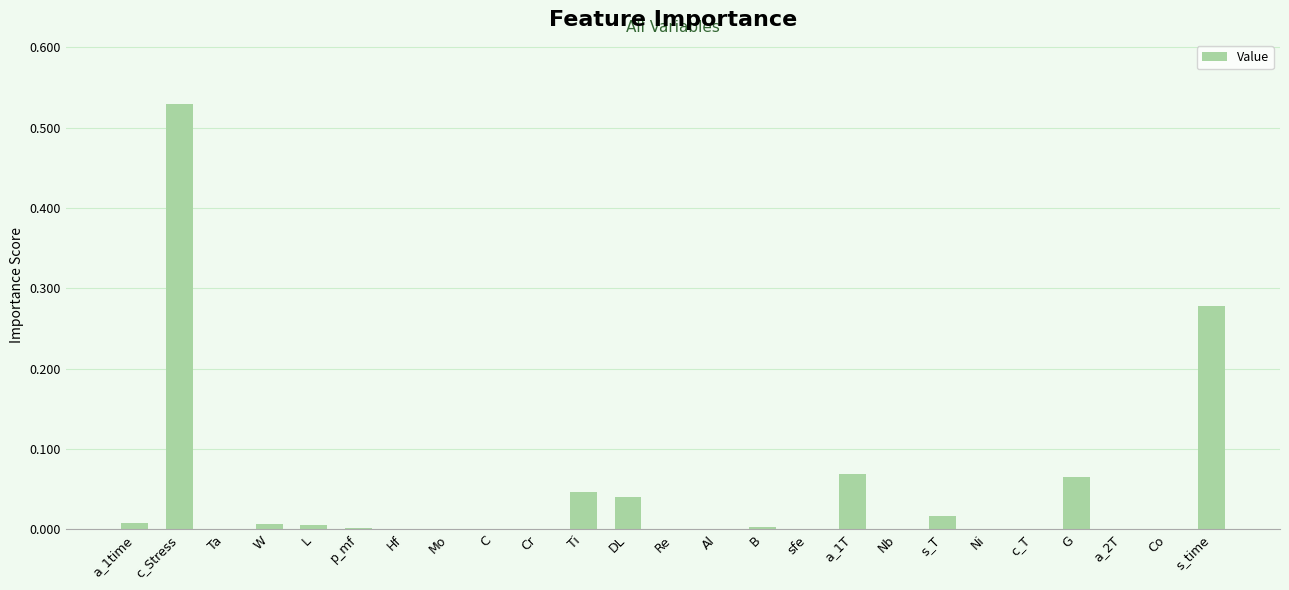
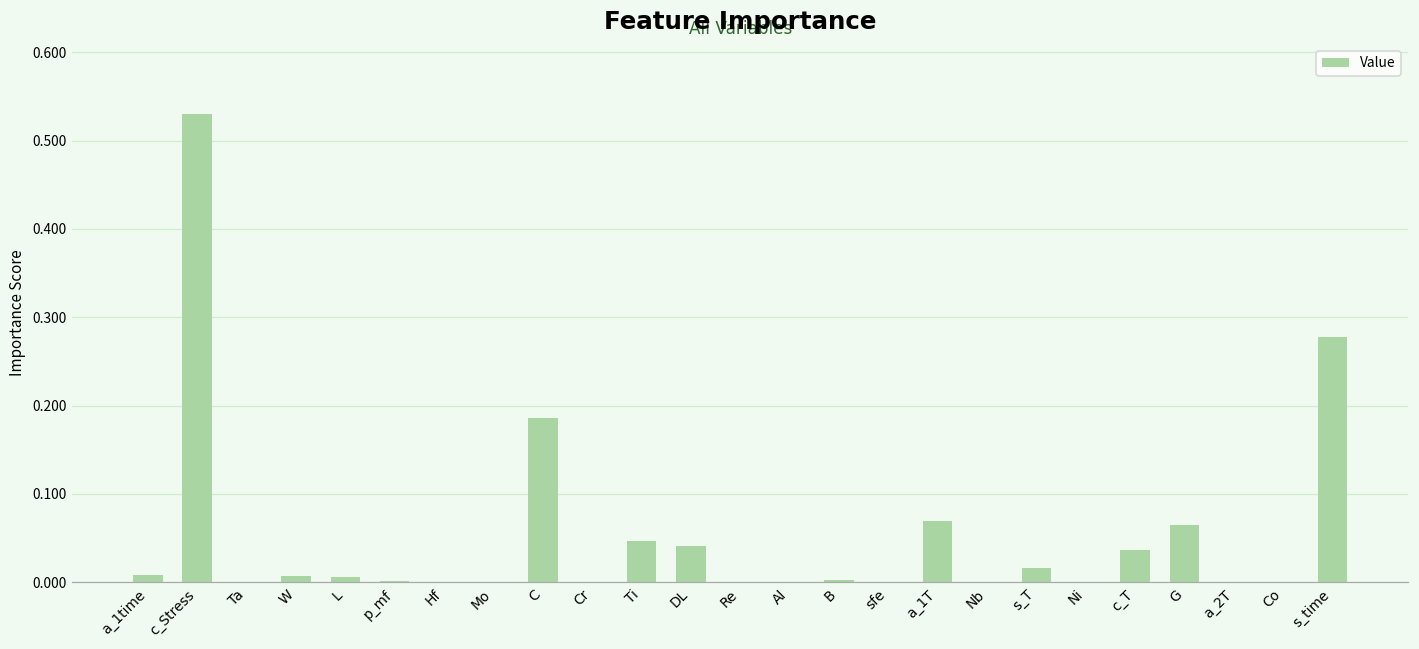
  {
    "a_1time": 0.01,
    "c_Stress": 0.53,
    "W": 0.01,
    "L": 0.01,
-   "C": 0.00,
+   "C": 0.19,
    "Ti": 0.05,
    "DL": 0.04,
    "a_1T": 0.07,
    "s_T": 0.02,
-   "c_T": 0.00,
+   "c_T": 0.04,
    "G": 0.06,
    "s_time": 0.28
  }
